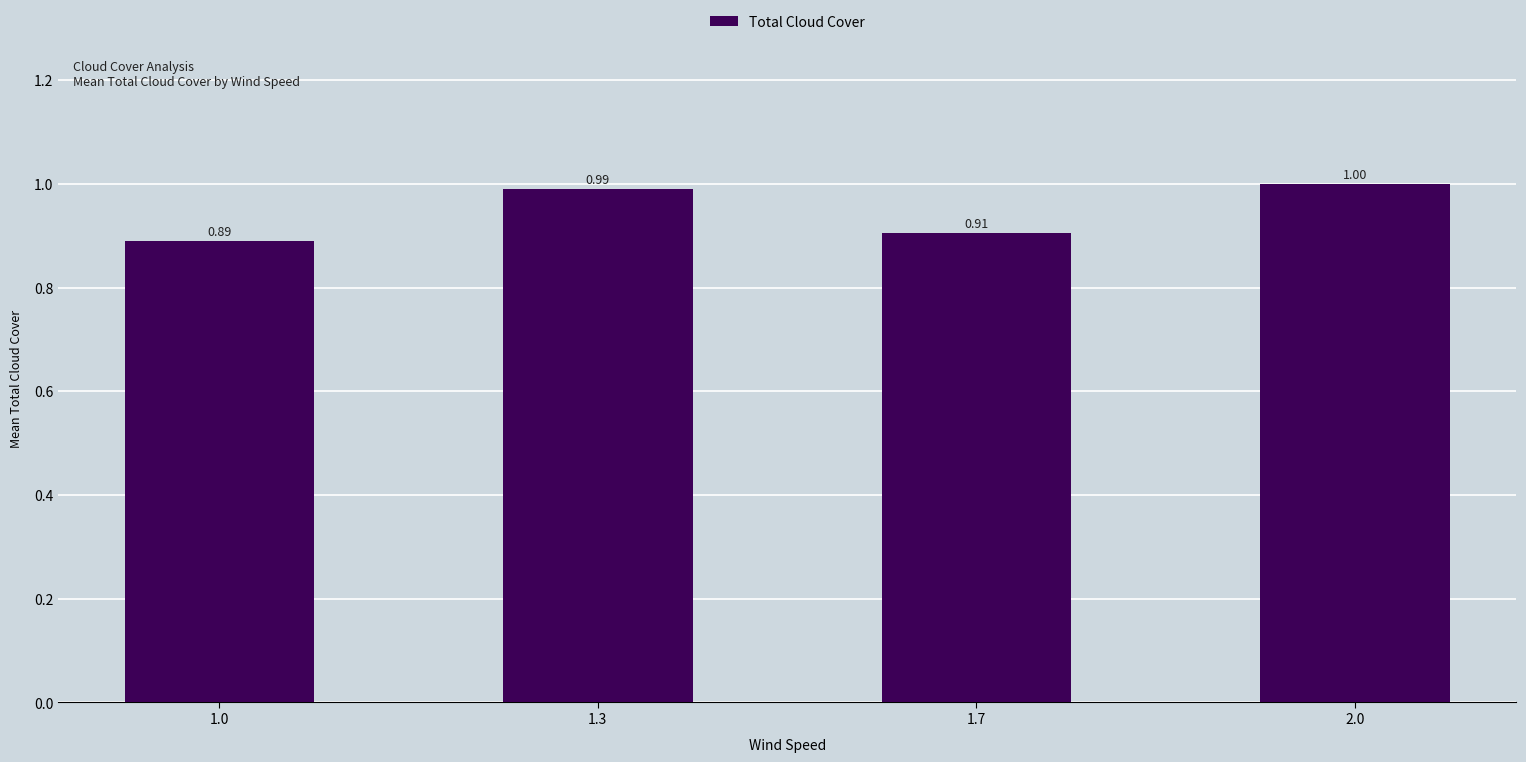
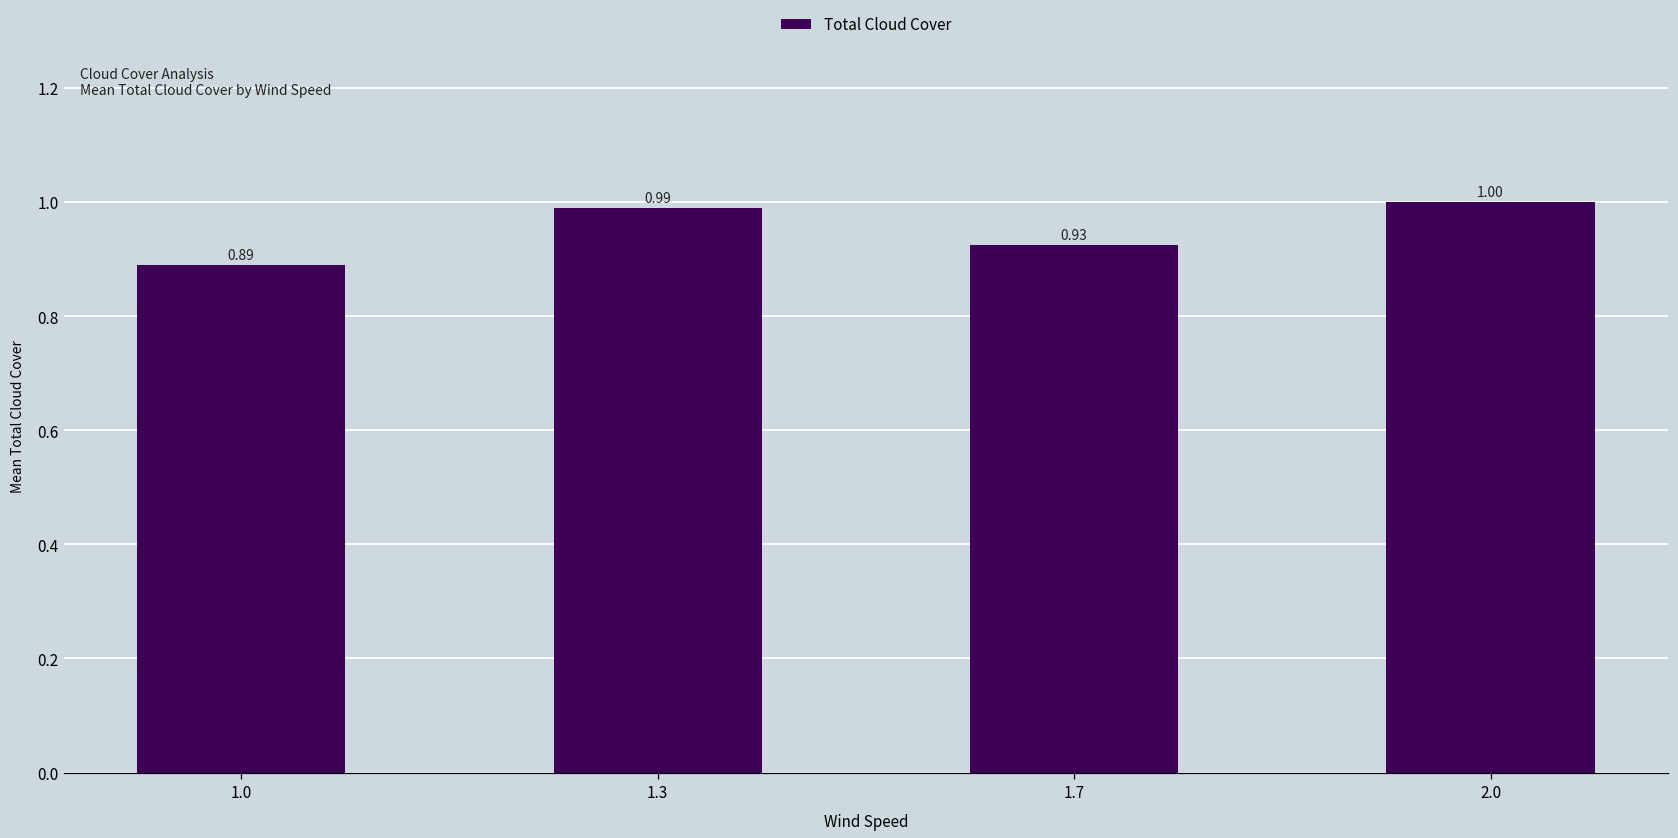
  {
    "1.0": 0.89,
    "1.3": 0.99,
-   "1.7": 0.91,
+   "1.7": 0.93,
    "2.0": 1.00
  }
